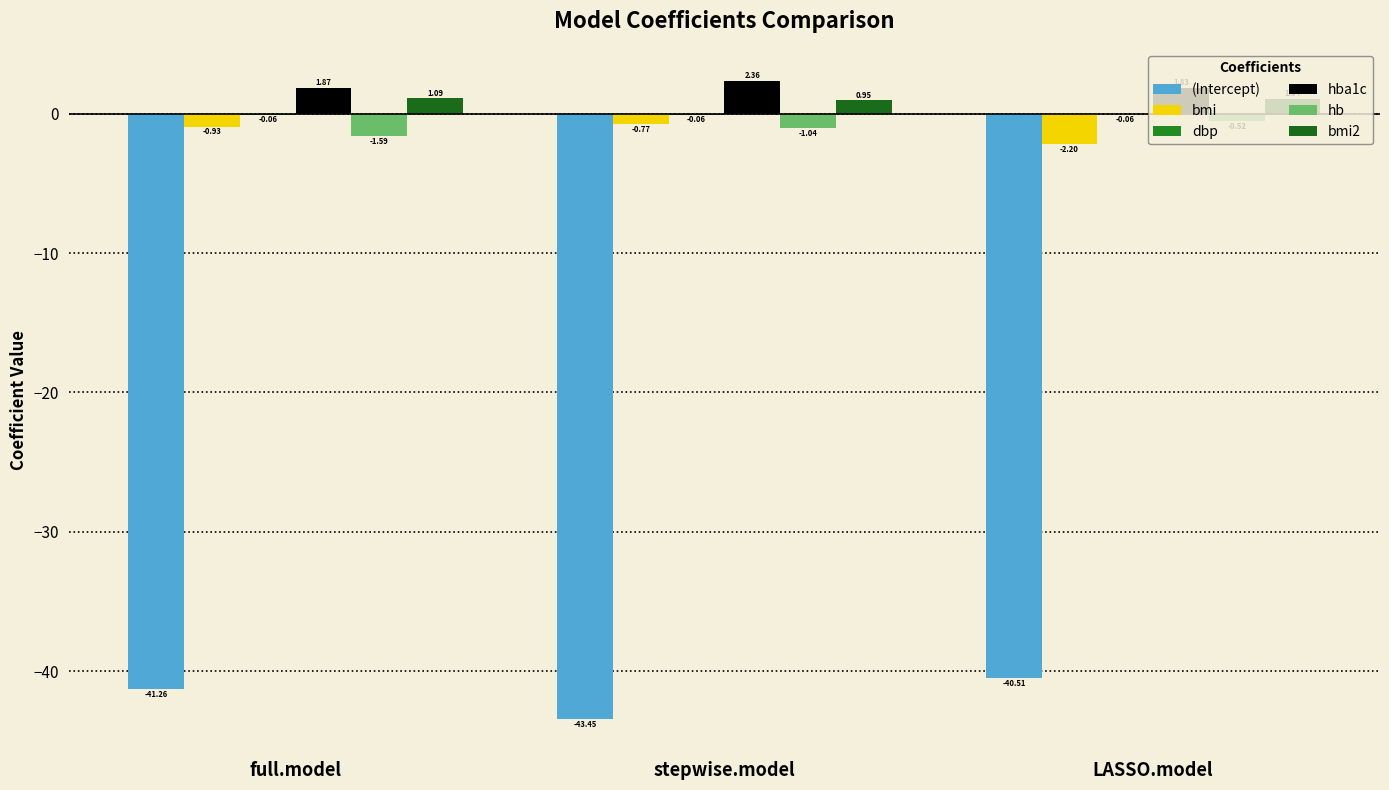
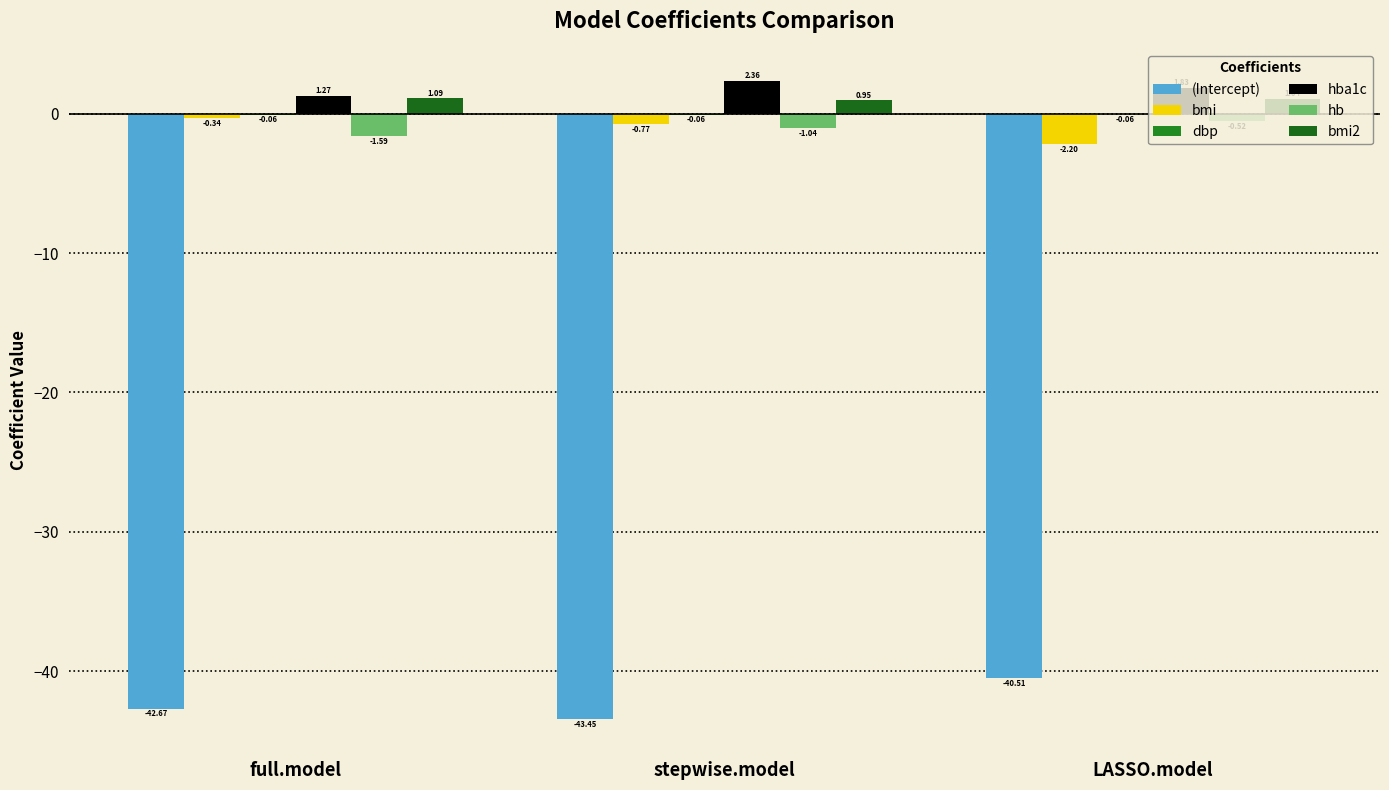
  {
    "(Intercept)": {
-     "full.model": -41.26,
+     "full.model": -42.67,
      "stepwise.model": -43.45,
      "LASSO.model": -40.51
    },
    "bmi": {
-     "full.model": -0.93,
+     "full.model": -0.34,
      "stepwise.model": -0.77,
      "LASSO.model": -2.20
    },
    "hba1c": {
-     "full.model": 1.87,
+     "full.model": 1.27,
      "stepwise.model": 2.36
    },
    "hb": {
      "full.model": -1.59,
      "stepwise.model": -1.04
    }
  }
